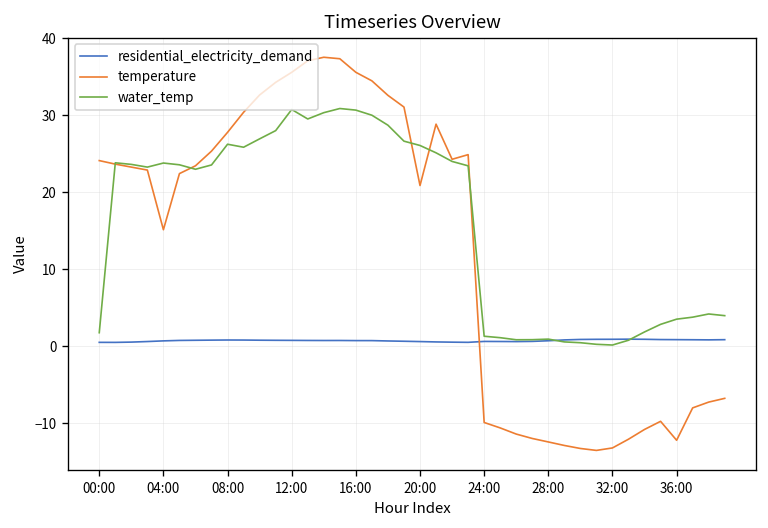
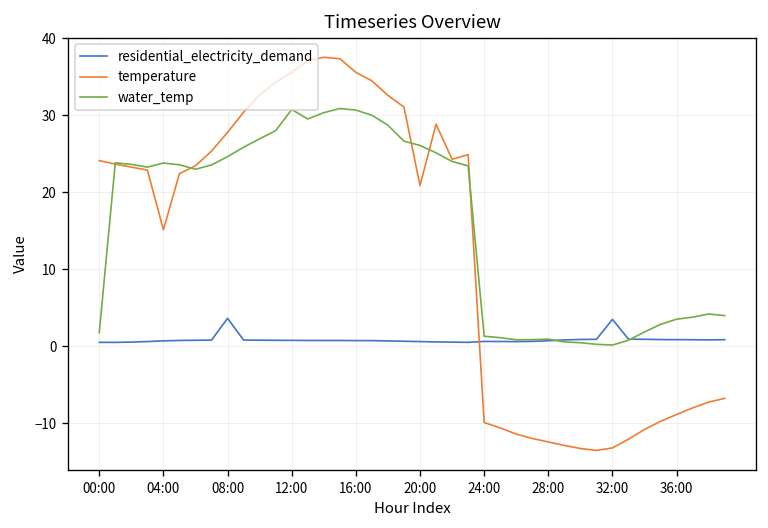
  {
    "residential_electricity_demand": {
      "00:00": 1,
      "04:00": 1,
-     "08:00": 1,
+     "08:00": 4,
      "12:00": 1,
      "16:00": 1,
      "20:00": 1,
      "24:00": 1,
-     "32:00": 1,
+     "32:00": 3,
      "36:00": 1
    },
    "temperature": {
      "00:00": 24,
      "04:00": 15,
      "08:00": 28,
      "16:00": 36,
      "20:00": 21,
      "24:00": -10,
      "28:00": -12,
      "32:00": -13,
-     "36:00": -12
+     "36:00": -9
    },
    "water_temp": {
      "00:00": 2,
      "04:00": 24,
-     "08:00": 26,
+     "08:00": 25,
      "12:00": 31,
      "16:00": 31,
      "20:00": 26,
      "24:00": 1,
      "32:00": 0,
      "36:00": 4
    }
  }
